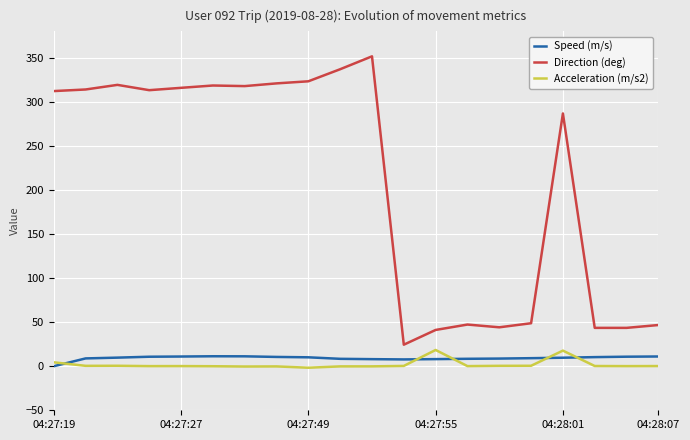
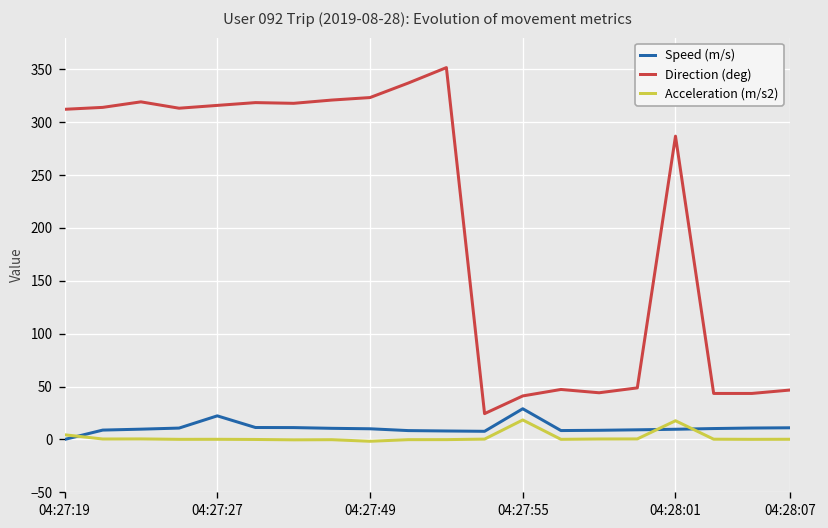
  {
    "Speed (m/s)": {
      "04:27:19": 0,
-     "04:27:27": 10,
+     "04:27:27": 20,
      "04:27:49": 10,
-     "04:27:55": 10,
+     "04:27:55": 30,
      "04:28:01": 10,
      "04:28:07": 10
    },
    "Direction (deg)": {
      "04:27:19": 310,
      "04:27:27": 320,
      "04:27:49": 320,
      "04:27:55": 40,
      "04:28:01": 290,
      "04:28:07": 50
    },
    "Acceleration (m/s2)": {
      "04:27:19": 0,
      "04:27:27": 0,
      "04:27:49": 0,
      "04:27:55": 20,
      "04:28:01": 20,
      "04:28:07": 0
    }
  }
